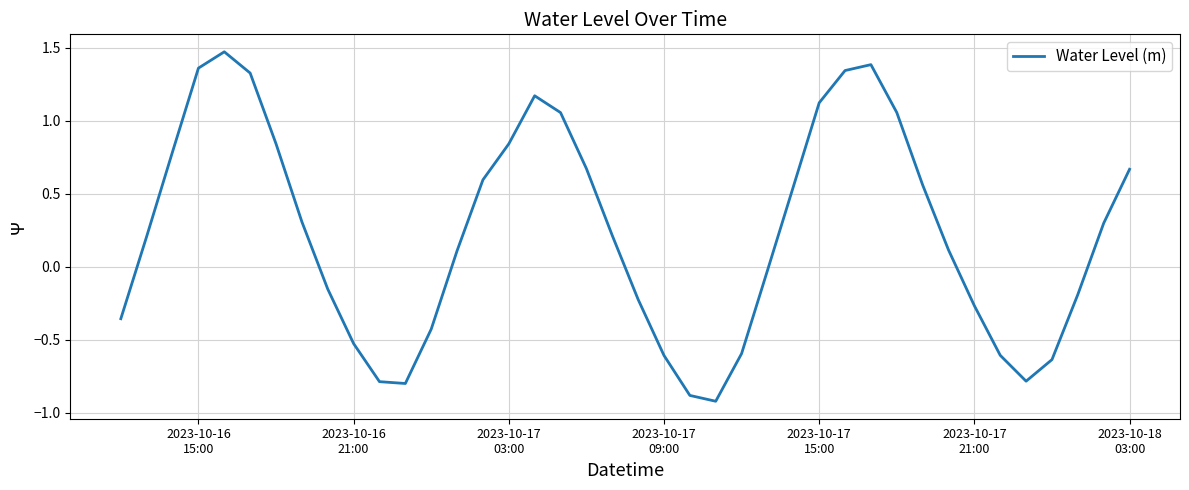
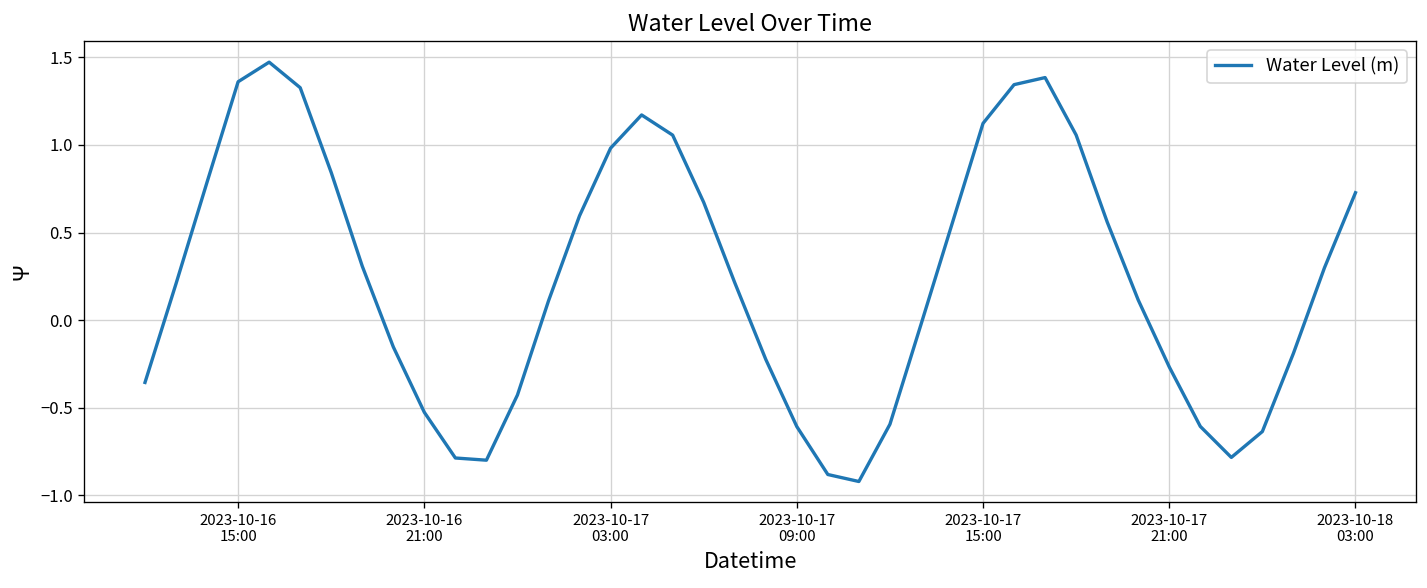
  {
    "2023-10-16 15:00": 1.36,
    "2023-10-16 21:00": -0.53,
-   "2023-10-17 03:00": 0.84,
+   "2023-10-17 03:00": 0.98,
    "2023-10-17 09:00": -0.61,
    "2023-10-17 15:00": 1.12,
    "2023-10-17 21:00": -0.27,
-   "2023-10-18 03:00": 0.67
+   "2023-10-18 03:00": 0.73
  }
